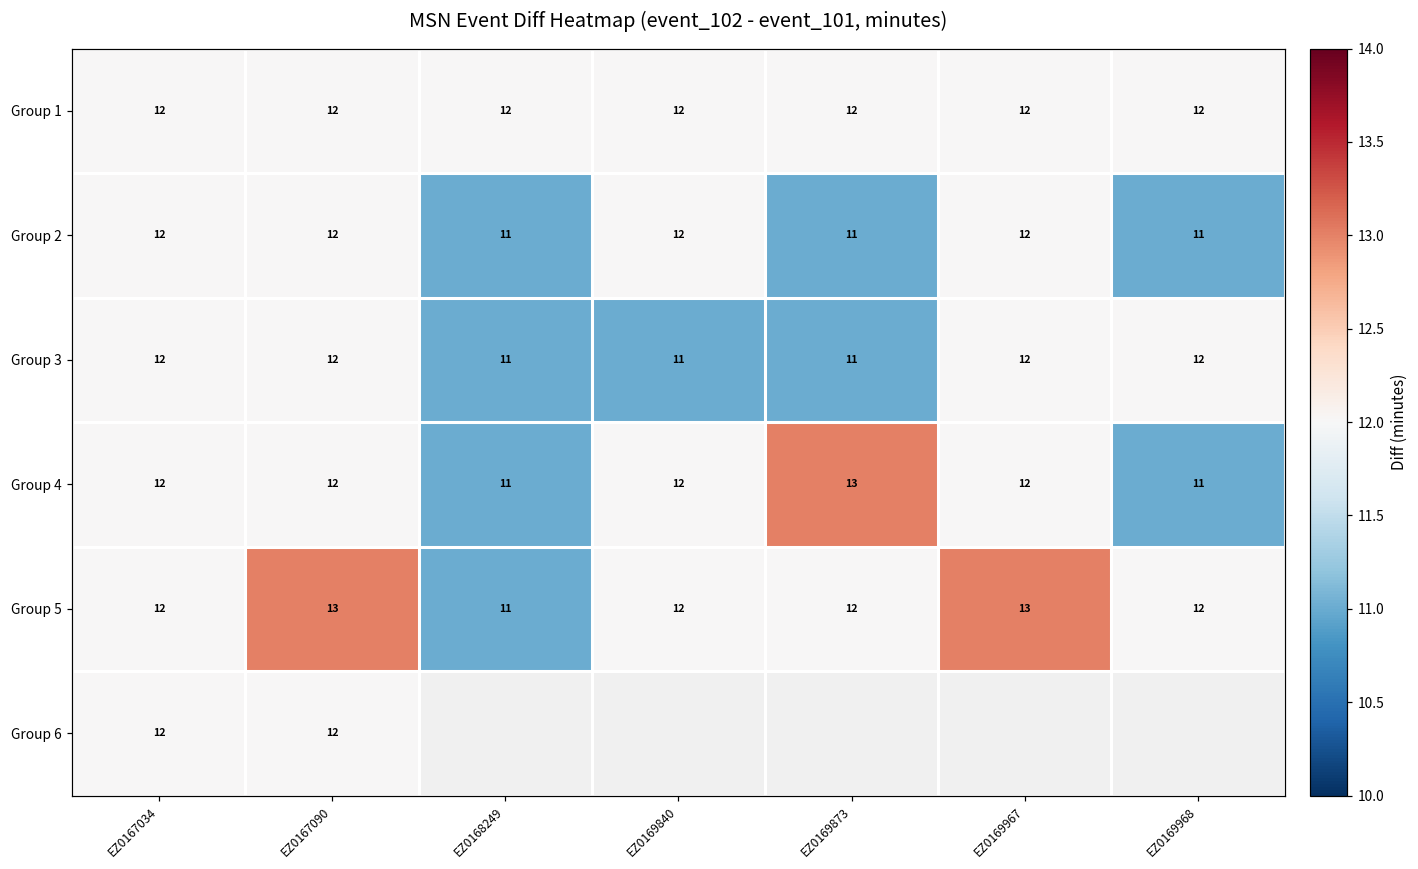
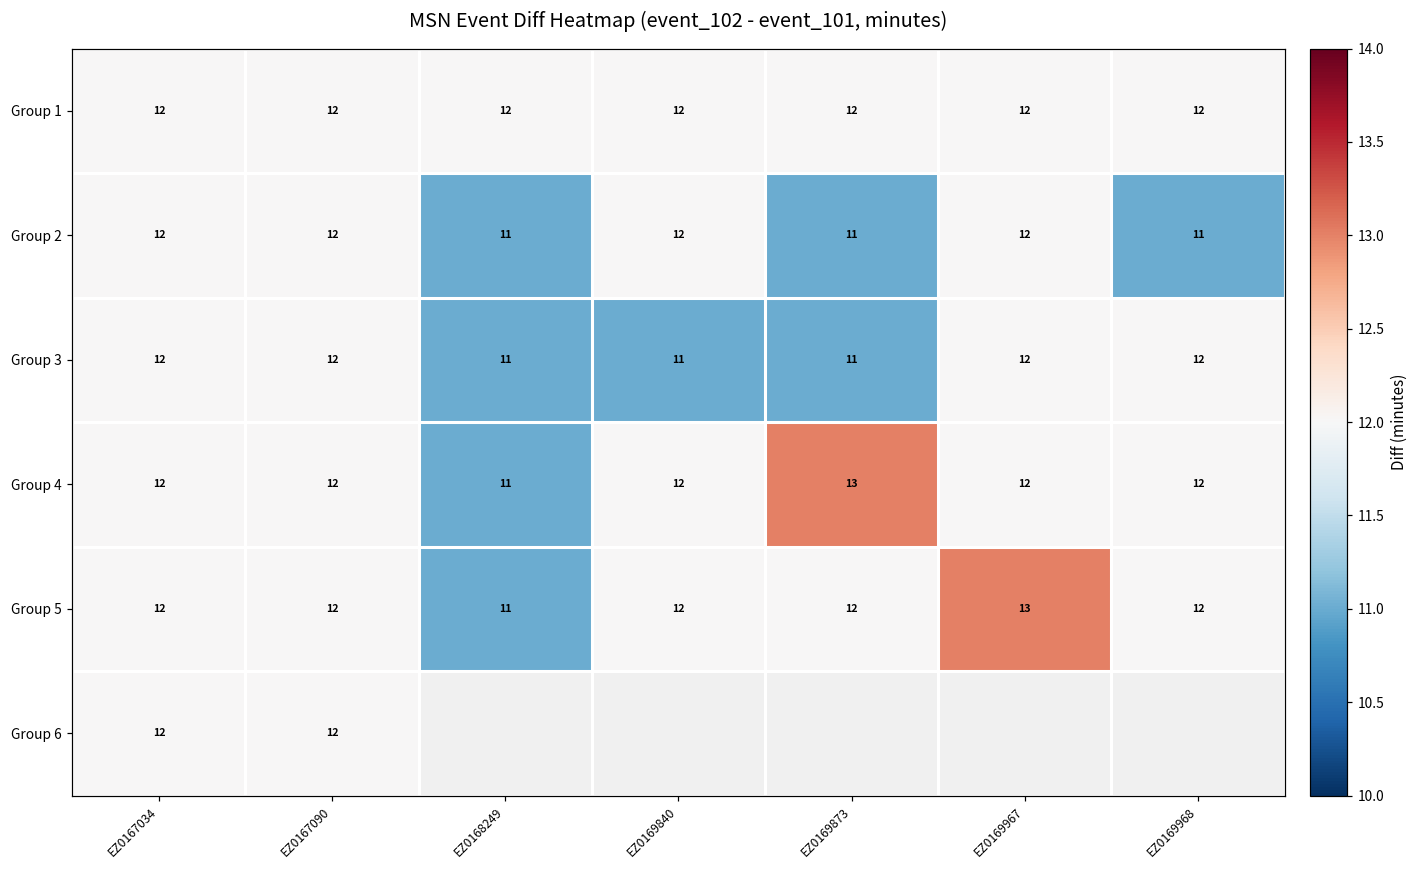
  {
    "Group 1": {
      "EZ0167034": 12,
      "EZ0167090": 12,
      "EZ0168249": 12,
      "EZ0169840": 12,
      "EZ0169873": 12,
      "EZ0169967": 12,
      "EZ0169968": 12
    },
    "Group 2": {
      "EZ0167034": 12,
      "EZ0167090": 12,
      "EZ0168249": 11,
      "EZ0169840": 12,
      "EZ0169873": 11,
      "EZ0169967": 12,
      "EZ0169968": 11
    },
    "Group 3": {
      "EZ0167034": 12,
      "EZ0167090": 12,
      "EZ0168249": 11,
      "EZ0169840": 11,
      "EZ0169873": 11,
      "EZ0169967": 12,
      "EZ0169968": 12
    },
    "Group 4": {
      "EZ0167034": 12,
      "EZ0167090": 12,
      "EZ0168249": 11,
      "EZ0169840": 12,
      "EZ0169873": 13,
      "EZ0169967": 12,
-     "EZ0169968": 11
+     "EZ0169968": 12
    },
    "Group 5": {
      "EZ0167034": 12,
-     "EZ0167090": 13,
+     "EZ0167090": 12,
      "EZ0168249": 11,
      "EZ0169840": 12,
      "EZ0169873": 12,
      "EZ0169967": 13,
      "EZ0169968": 12
    },
    "Group 6": {
      "EZ0167034": 12,
      "EZ0167090": 12
    }
  }
